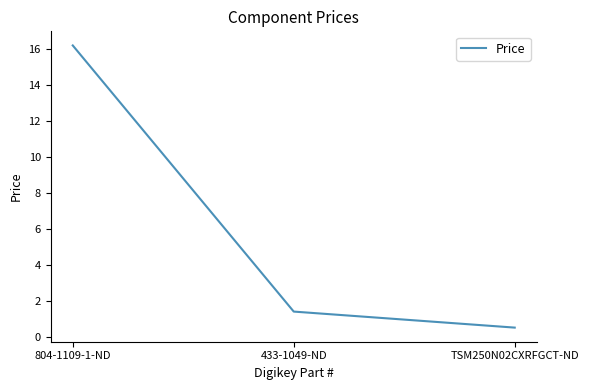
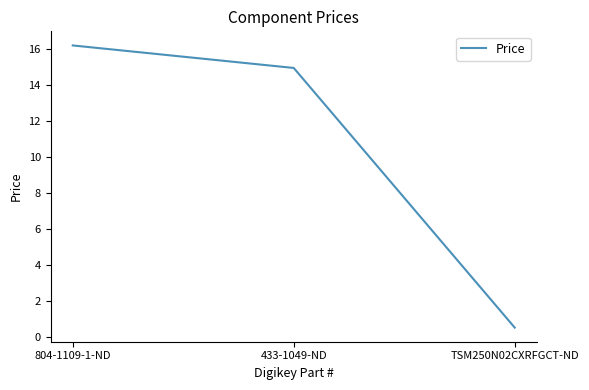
  {
    "804-1109-1-ND": 16.2,
-   "433-1049-ND": 1.4,
+   "433-1049-ND": 14.9,
    "TSM250N02CXRFGCT-ND": 0.5
  }
